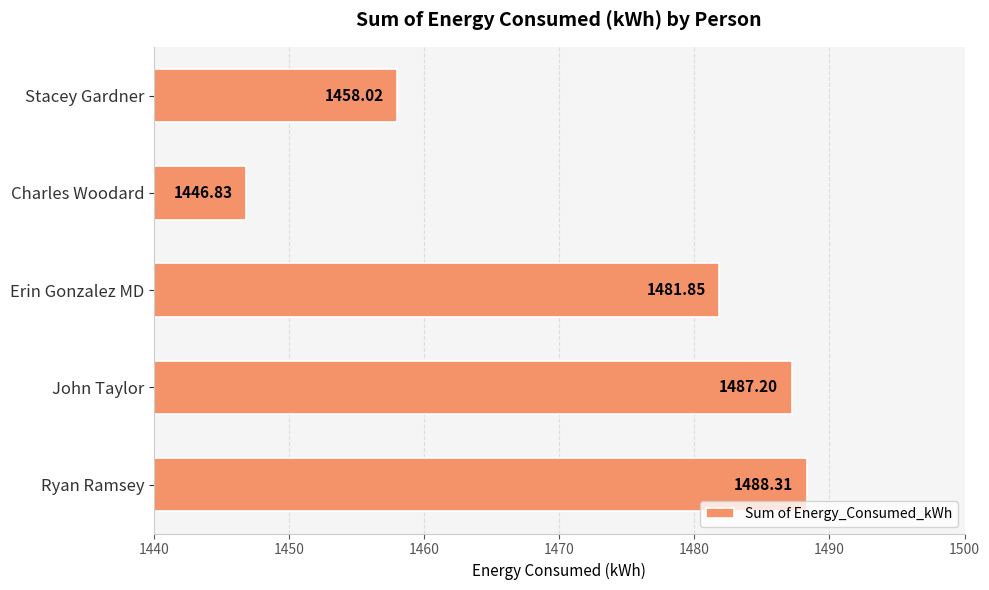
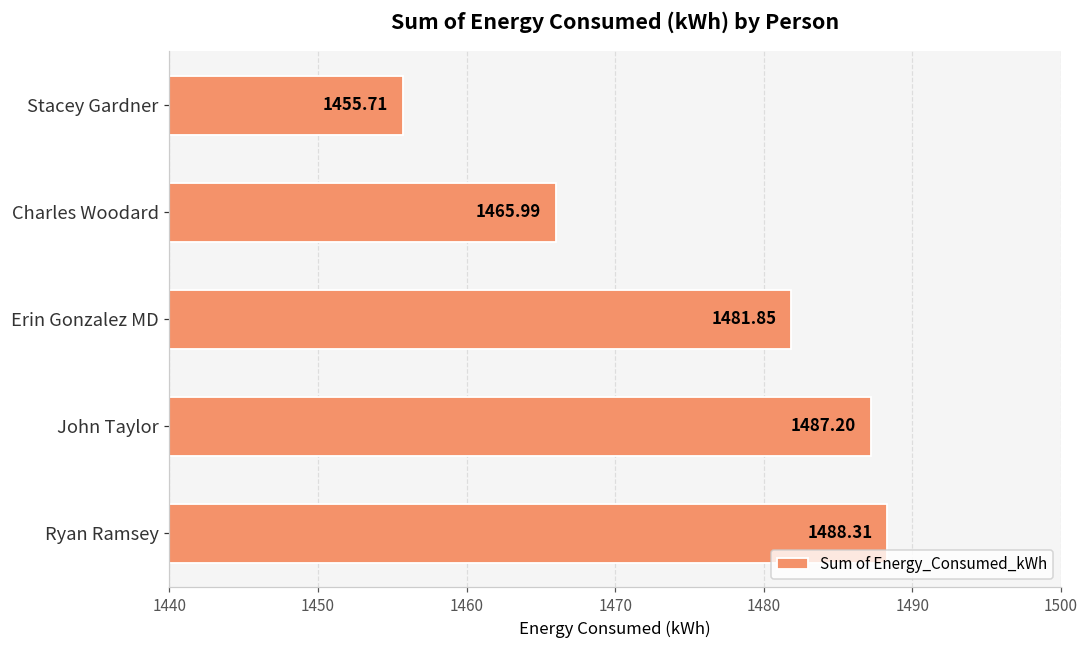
  {
-   "Stacey Gardner": 1458.02,
-   "Charles Woodard": 1446.83,
+   "Stacey Gardner": 1455.71,
+   "Charles Woodard": 1465.99,
    "Erin Gonzalez MD": 1481.85,
    "John Taylor": 1487.20,
    "Ryan Ramsey": 1488.31
  }
